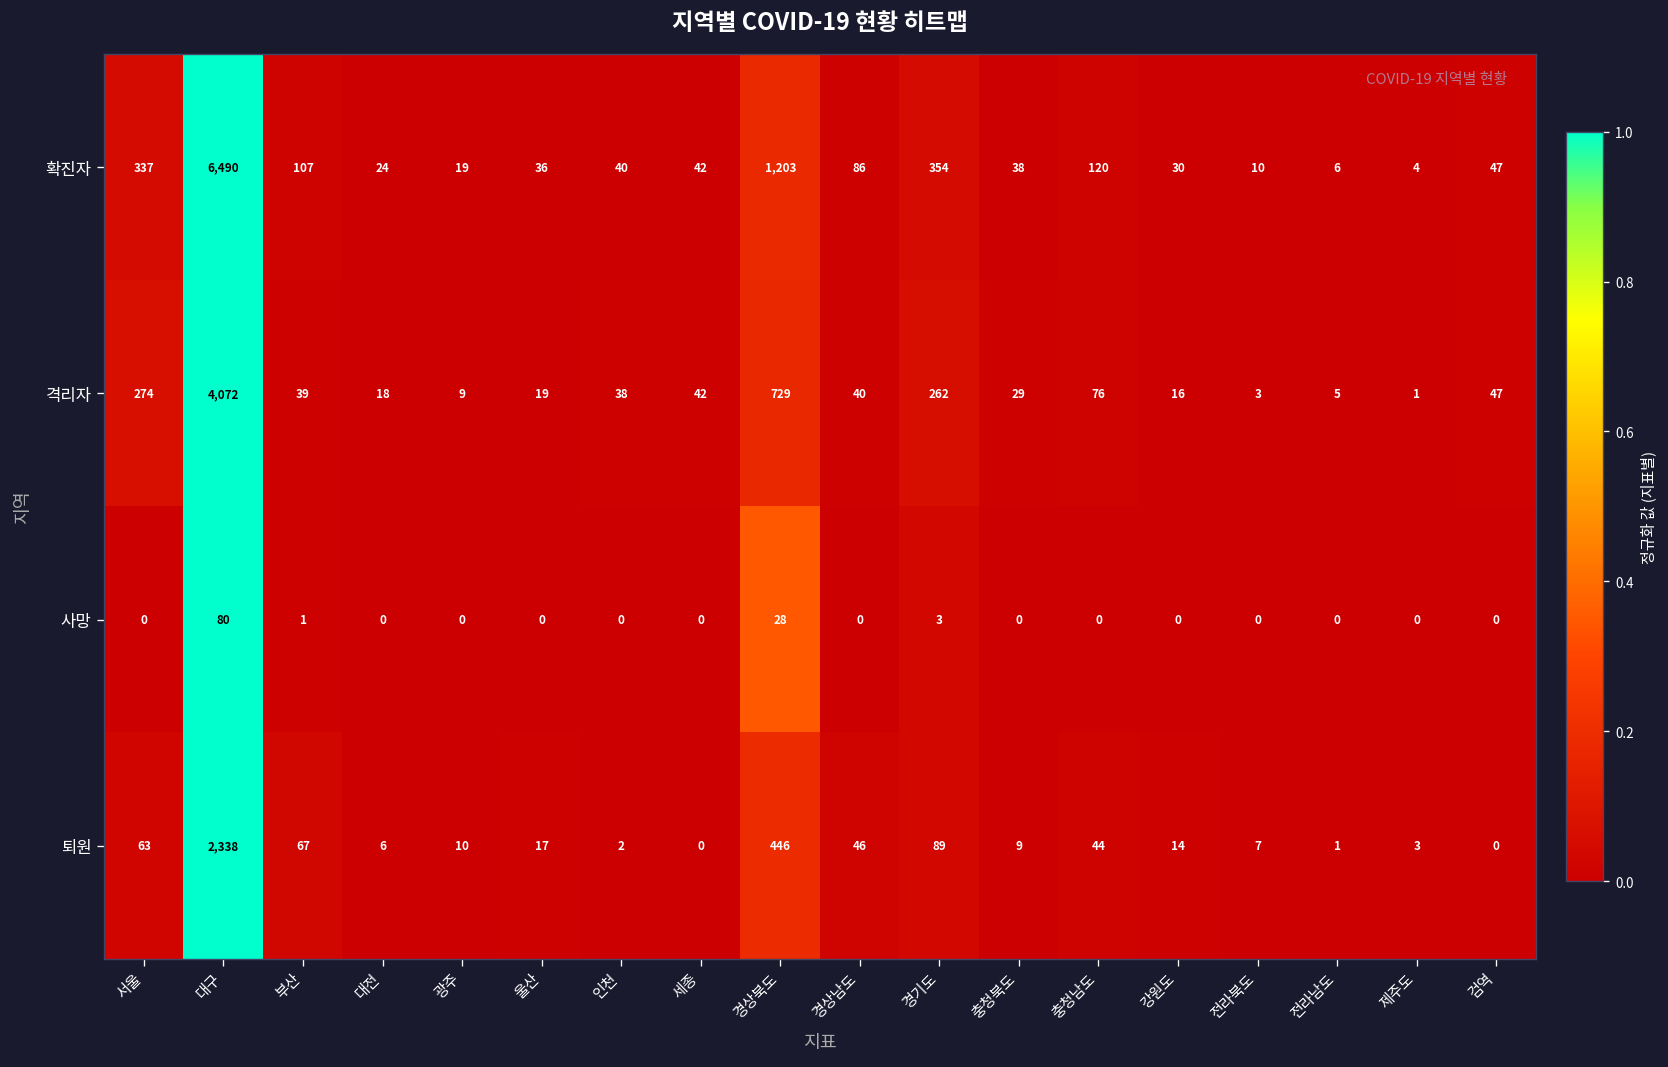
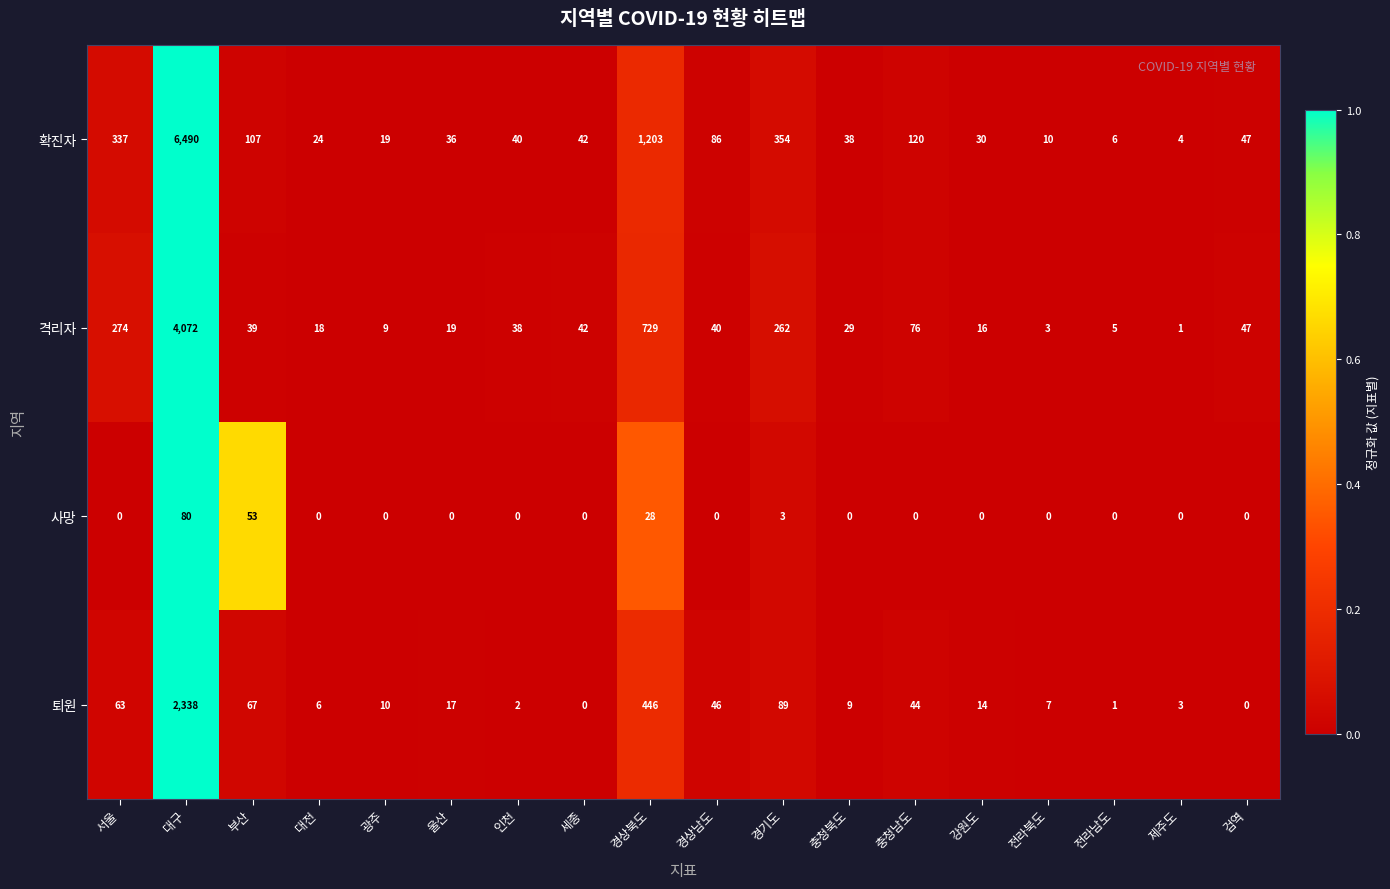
  {
    "확진자": {
      "서울": "337",
      "대구": "6,490",
      "부산": "107",
      "대전": "24",
      "광주": "19",
      "울산": "36",
      "인천": "40",
      "세종": "42",
      "경상북도": "1,203",
      "경상남도": "86",
      "경기도": "354",
      "충청북도": "38",
      "충청남도": "120",
      "강원도": "30",
      "전라북도": "10",
      "전라남도": "6",
      "검역": "47"
    },
    "격리자": {
      "서울": "274",
      "대구": "4,072",
      "부산": "39",
      "대전": "18",
      "광주": "9",
      "울산": "19",
      "인천": "38",
      "세종": "42",
      "경상북도": "729",
      "경상남도": "40",
      "경기도": "262",
      "충청북도": "29",
      "충청남도": "76",
      "강원도": "16",
      "전라북도": "3",
      "전라남도": "5",
      "제주도": "1",
      "검역": "47"
    },
    "사망": {
      "서울": "0",
      "대구": "80",
-     "부산": "1",
+     "부산": "53",
      "대전": "0",
      "광주": "0",
      "울산": "0",
      "인천": "0",
      "세종": "0",
      "경상북도": "28",
      "경상남도": "0",
      "경기도": "3",
      "충청북도": "0",
      "충청남도": "0",
      "강원도": "0",
      "전라북도": "0",
      "전라남도": "0",
      "제주도": "0",
      "검역": "0"
    },
    "퇴원": {
      "서울": "63",
      "대구": "2,338",
      "부산": "67",
      "대전": "6",
      "광주": "10",
      "울산": "17",
      "인천": "2",
      "세종": "0",
      "경상북도": "446",
      "경상남도": "46",
      "경기도": "89",
      "충청북도": "9",
      "충청남도": "44",
      "강원도": "14",
      "전라북도": "7",
      "전라남도": "1",
      "제주도": "3",
      "검역": "0"
    }
  }
